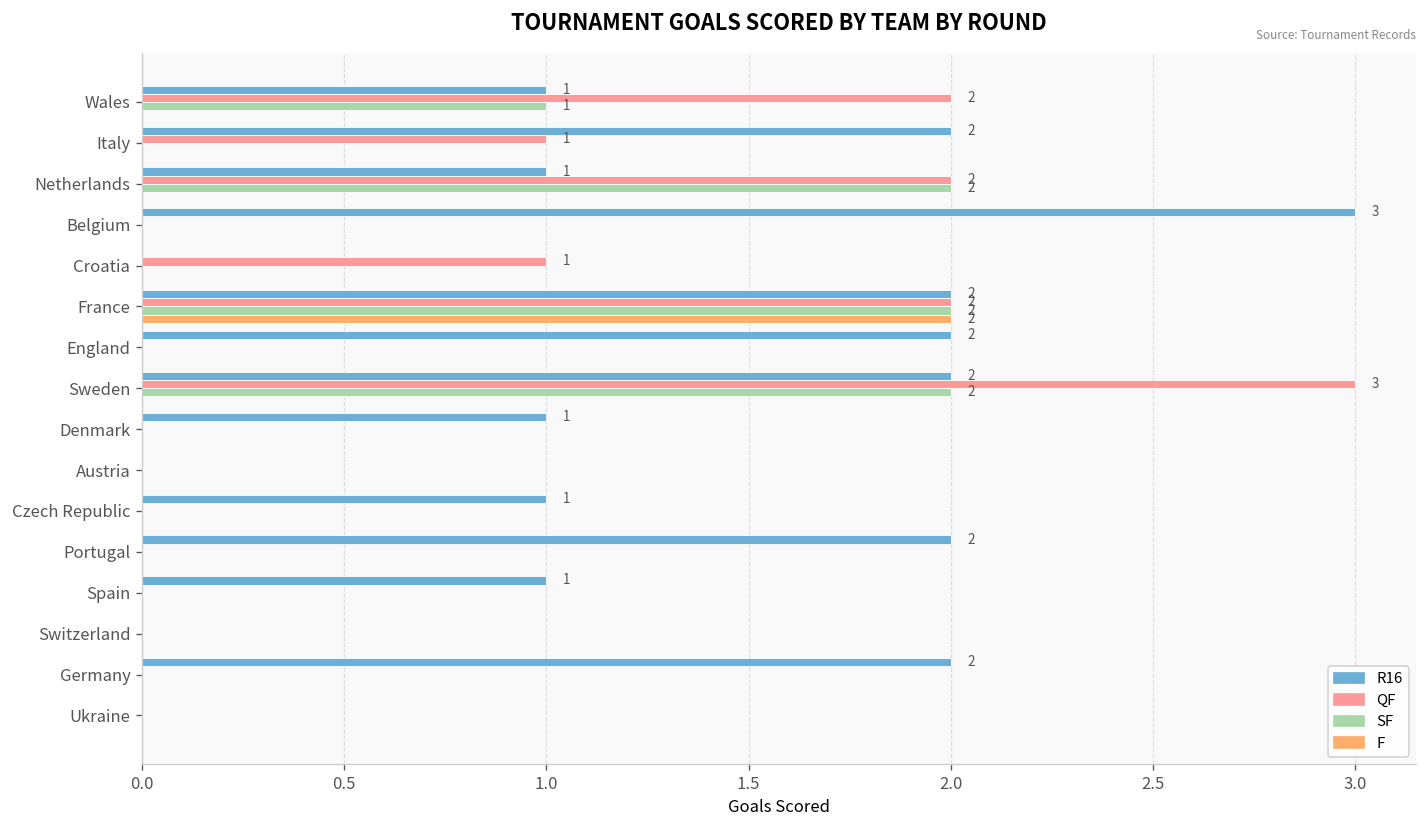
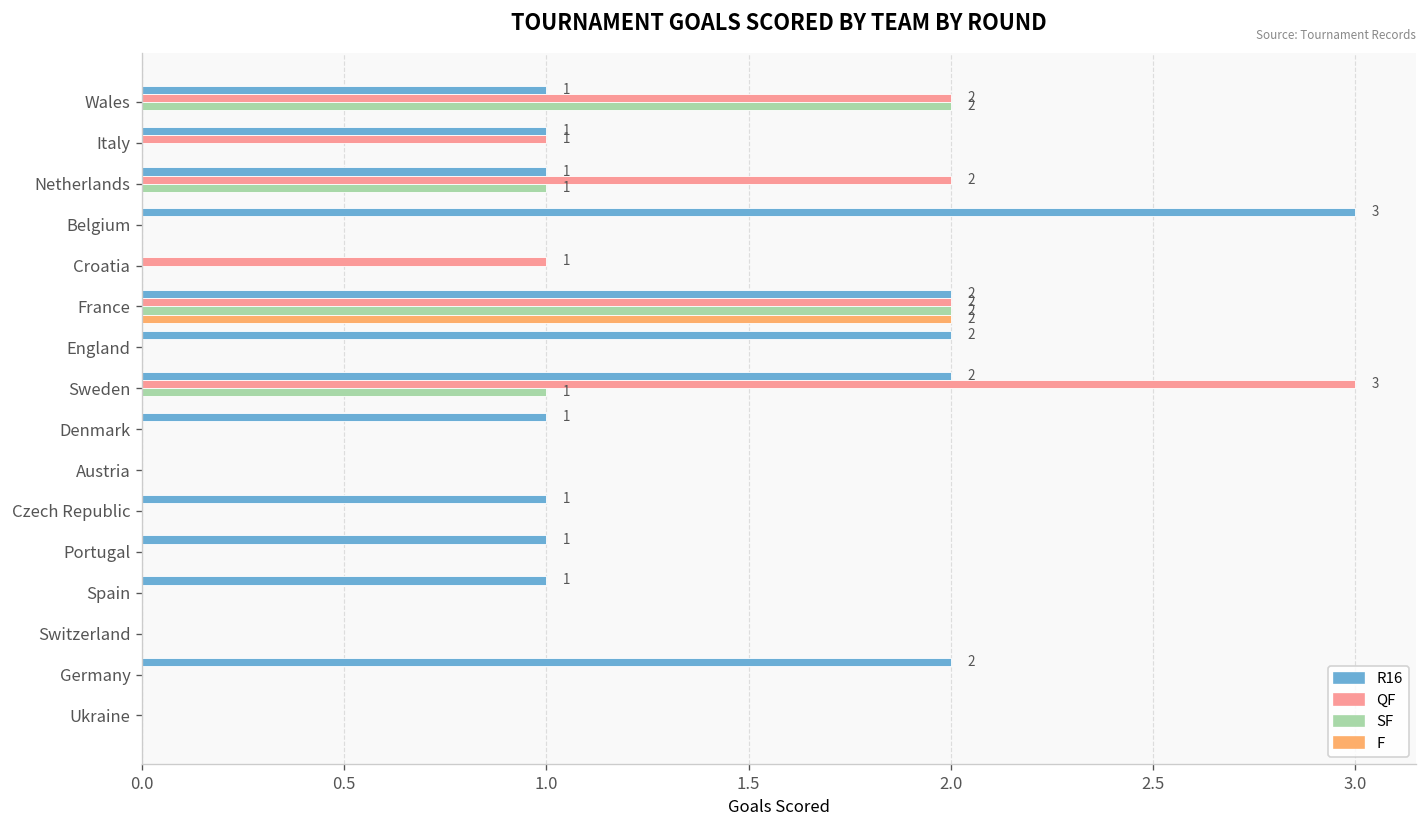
  {
    "R16": {
      "Wales": 1,
-     "Italy": 2,
+     "Italy": 1,
      "Netherlands": 1,
      "Belgium": 3,
      "England": 2,
      "Sweden": 2,
      "Denmark": 1,
      "Czech Republic": 1,
-     "Portugal": 2,
+     "Portugal": 1,
      "Spain": 1,
      "Germany": 2
    },
    "SF": {
-     "Wales": 1,
-     "Netherlands": 2,
-     "Sweden": 2
+     "Wales": 2,
+     "Netherlands": 1,
+     "Sweden": 1
    }
  }
